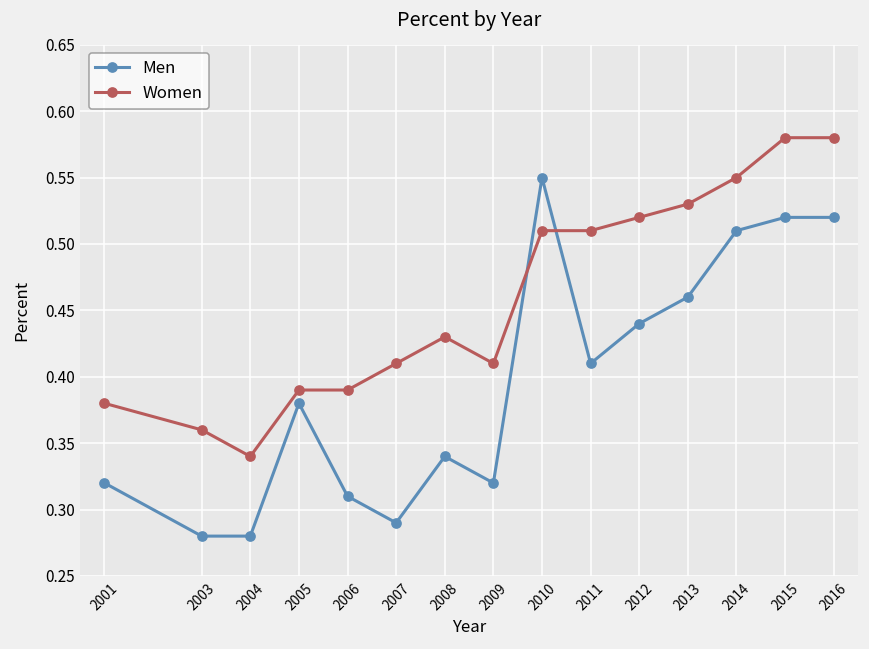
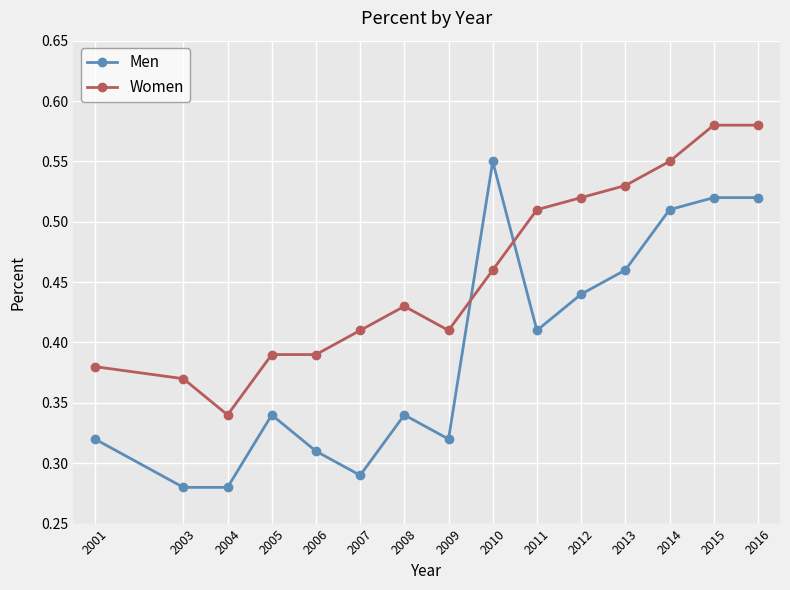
  {
    "Men": {
      "2001": 0.32,
      "2003": 0.28,
      "2004": 0.28,
-     "2005": 0.38,
+     "2005": 0.34,
      "2006": 0.31,
      "2007": 0.29,
      "2008": 0.34,
      "2009": 0.32,
      "2010": 0.55,
      "2011": 0.41,
      "2012": 0.44,
      "2013": 0.46,
      "2014": 0.51,
      "2015": 0.52,
      "2016": 0.52
    },
    "Women": {
      "2001": 0.38,
-     "2003": 0.36,
+     "2003": 0.37,
      "2004": 0.34,
      "2005": 0.39,
      "2006": 0.39,
      "2007": 0.41,
      "2008": 0.43,
      "2009": 0.41,
-     "2010": 0.51,
+     "2010": 0.46,
      "2011": 0.51,
      "2012": 0.52,
      "2013": 0.53,
      "2014": 0.55,
      "2015": 0.58,
      "2016": 0.58
    }
  }
